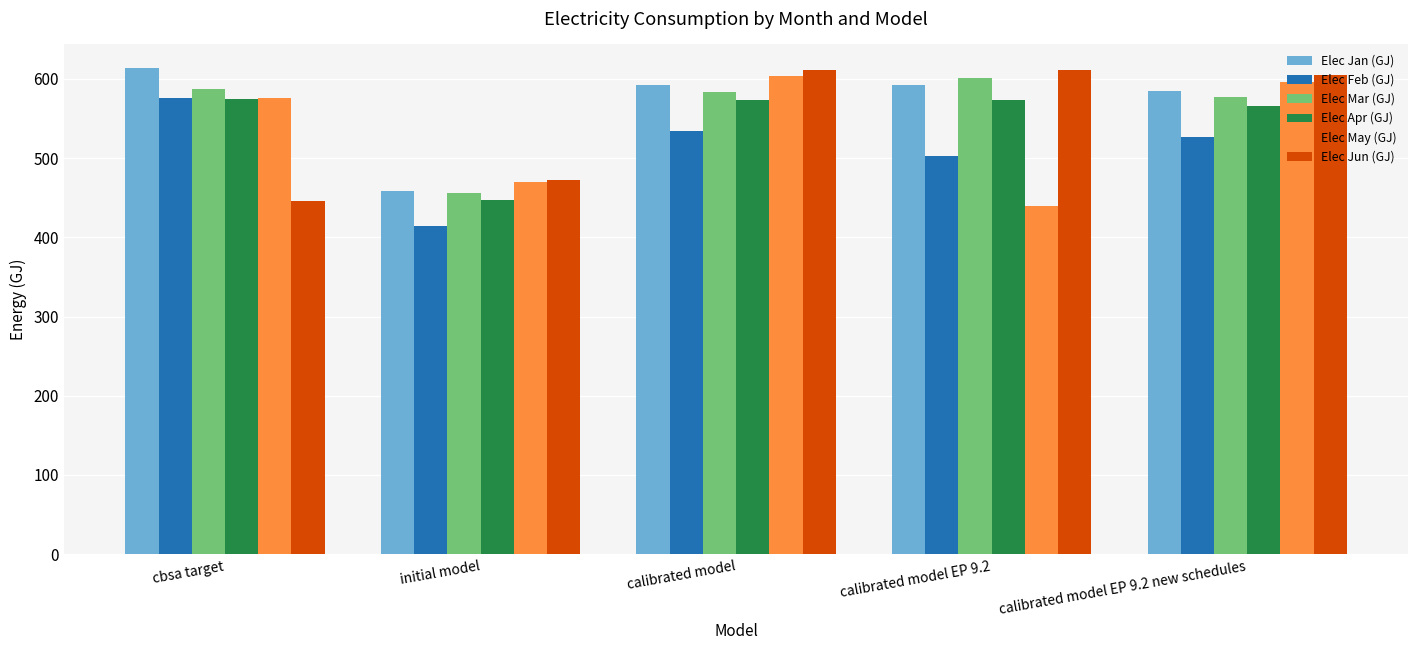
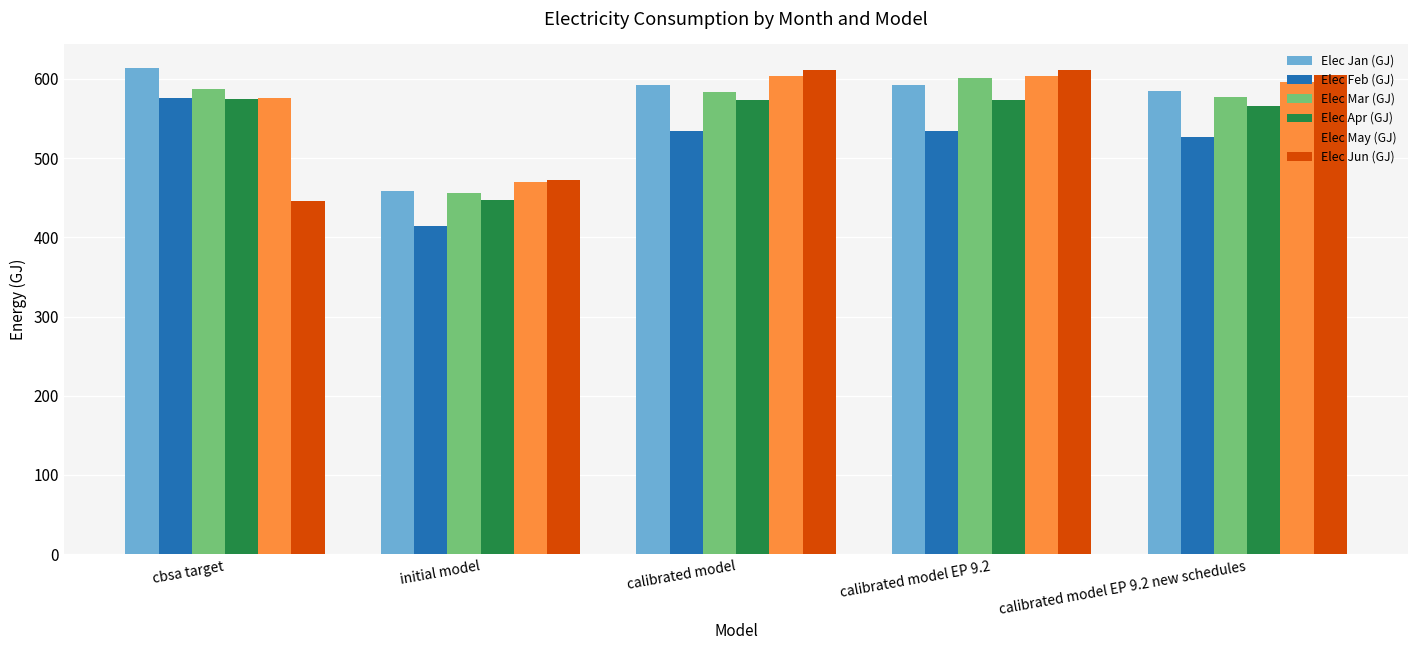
  {
    "Elec Jan (GJ)": {
      "cbsa target": 610,
      "initial model": 460,
      "calibrated model": 590,
      "calibrated model EP 9.2": 590,
      "calibrated model EP 9.2 new schedules": 580
    },
    "Elec Feb (GJ)": {
      "cbsa target": 580,
      "initial model": 410,
      "calibrated model": 530,
-     "calibrated model EP 9.2": 500,
+     "calibrated model EP 9.2": 530,
      "calibrated model EP 9.2 new schedules": 530
    },
    "Elec Mar (GJ)": {
      "cbsa target": 590,
      "initial model": 460,
      "calibrated model": 580,
      "calibrated model EP 9.2": 600,
      "calibrated model EP 9.2 new schedules": 580
    },
    "Elec Apr (GJ)": {
      "cbsa target": 570,
      "initial model": 450,
      "calibrated model": 570,
      "calibrated model EP 9.2": 570,
      "calibrated model EP 9.2 new schedules": 570
    },
    "Elec May (GJ)": {
      "cbsa target": 580,
      "initial model": 470,
      "calibrated model": 600,
-     "calibrated model EP 9.2": 440,
+     "calibrated model EP 9.2": 600,
      "calibrated model EP 9.2 new schedules": 600
    },
    "Elec Jun (GJ)": {
      "cbsa target": 450,
      "initial model": 470,
      "calibrated model": 610,
      "calibrated model EP 9.2": 610,
      "calibrated model EP 9.2 new schedules": 600
    }
  }
